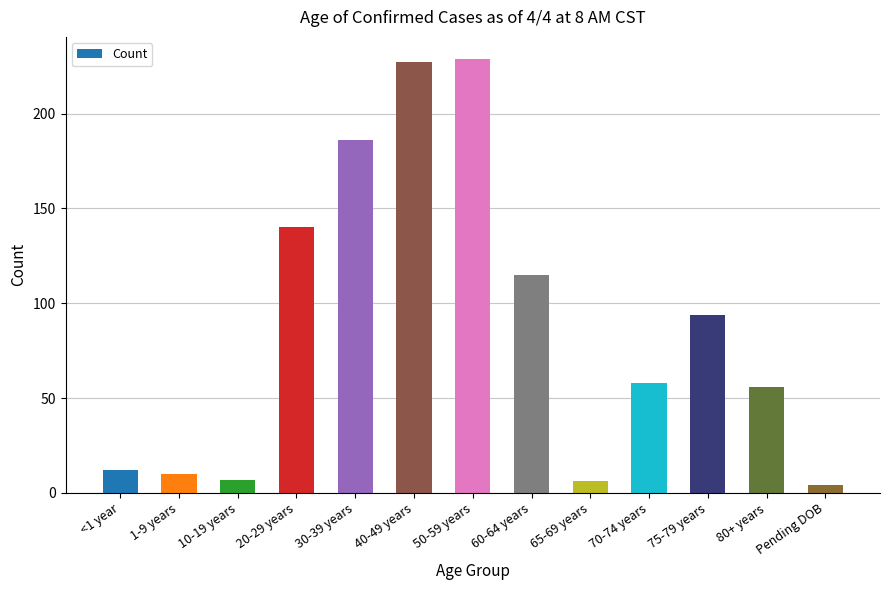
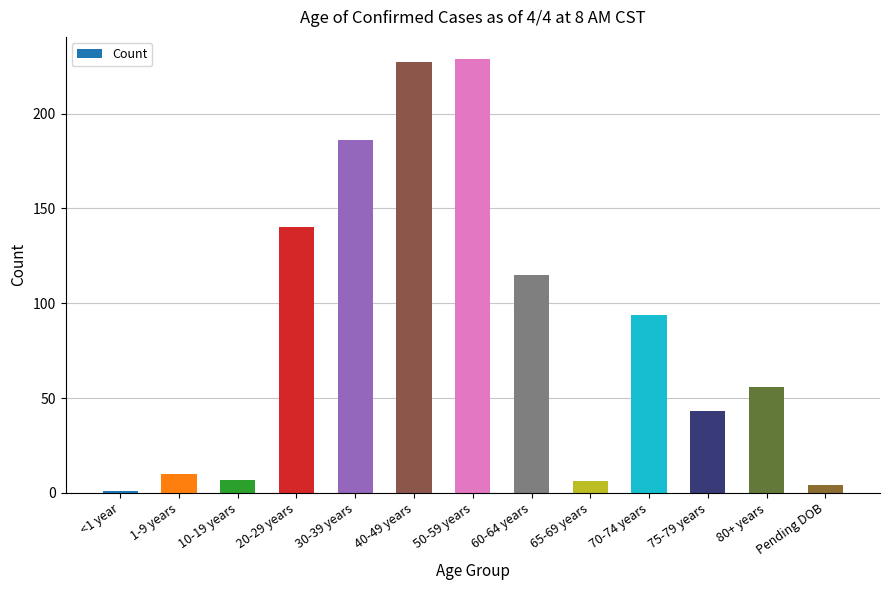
  {
-   "<1 year": 12,
+   "<1 year": 1,
    "1-9 years": 10,
    "10-19 years": 7,
    "20-29 years": 140,
    "30-39 years": 186,
    "40-49 years": 227,
    "50-59 years": 229,
    "60-64 years": 115,
    "65-69 years": 6,
-   "70-74 years": 58,
-   "75-79 years": 94,
+   "70-74 years": 94,
+   "75-79 years": 43,
    "80+ years": 56,
    "Pending DOB": 4
  }
